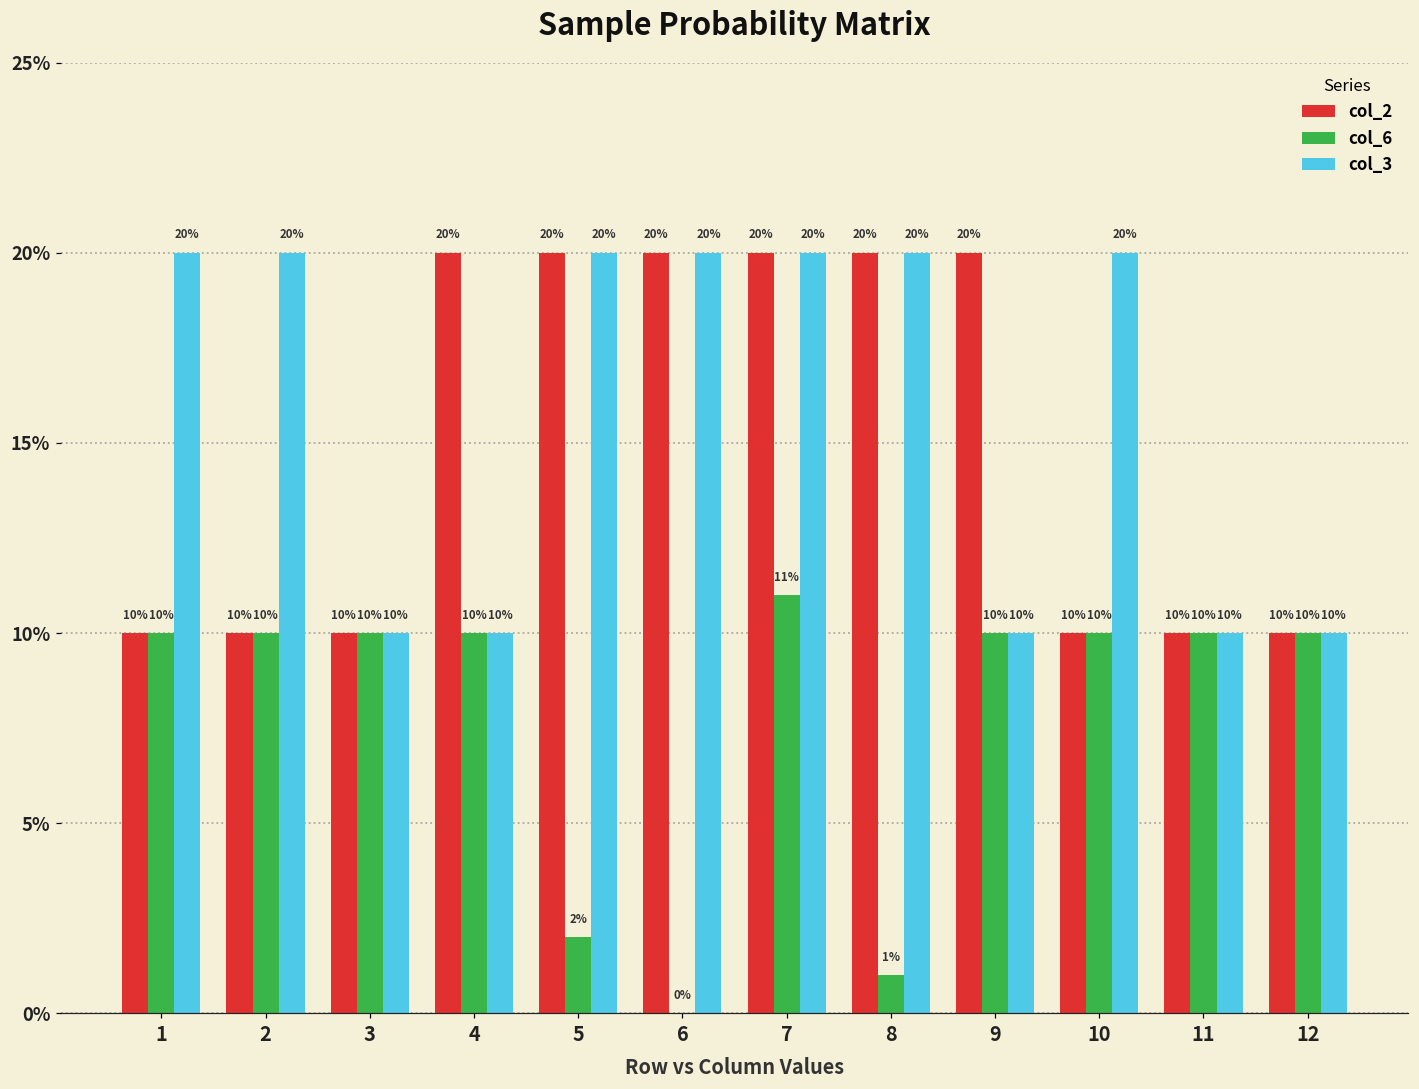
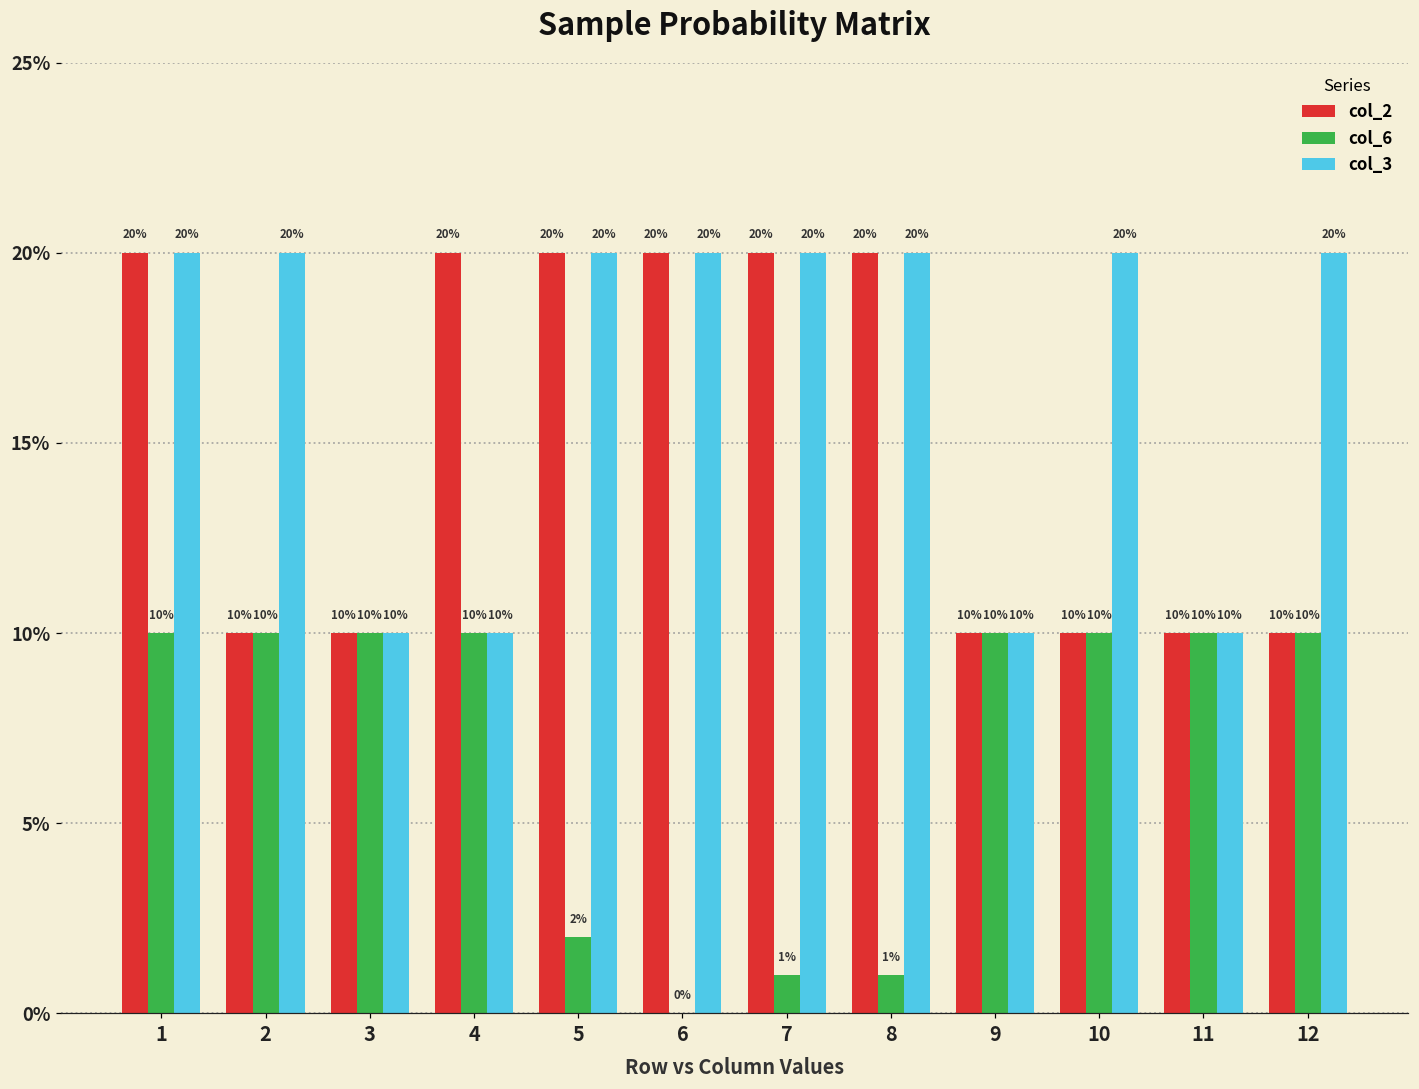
  {
    "col_2": {
-     "1": "10%",
+     "1": "20%",
      "2": "10%",
      "3": "10%",
      "4": "20%",
      "5": "20%",
      "6": "20%",
      "7": "20%",
      "8": "20%",
-     "9": "20%",
+     "9": "10%",
      "10": "10%",
      "11": "10%",
      "12": "10%"
    },
    "col_6": {
      "1": "10%",
      "2": "10%",
      "3": "10%",
      "4": "10%",
      "5": "2%",
      "6": "0%",
-     "7": "11%",
+     "7": "1%",
      "8": "1%",
      "9": "10%",
      "10": "10%",
      "11": "10%",
      "12": "10%"
    },
    "col_3": {
      "1": "20%",
      "2": "20%",
      "3": "10%",
      "4": "10%",
      "5": "20%",
      "6": "20%",
      "7": "20%",
      "8": "20%",
      "9": "10%",
      "10": "20%",
      "11": "10%",
-     "12": "10%"
+     "12": "20%"
    }
  }
